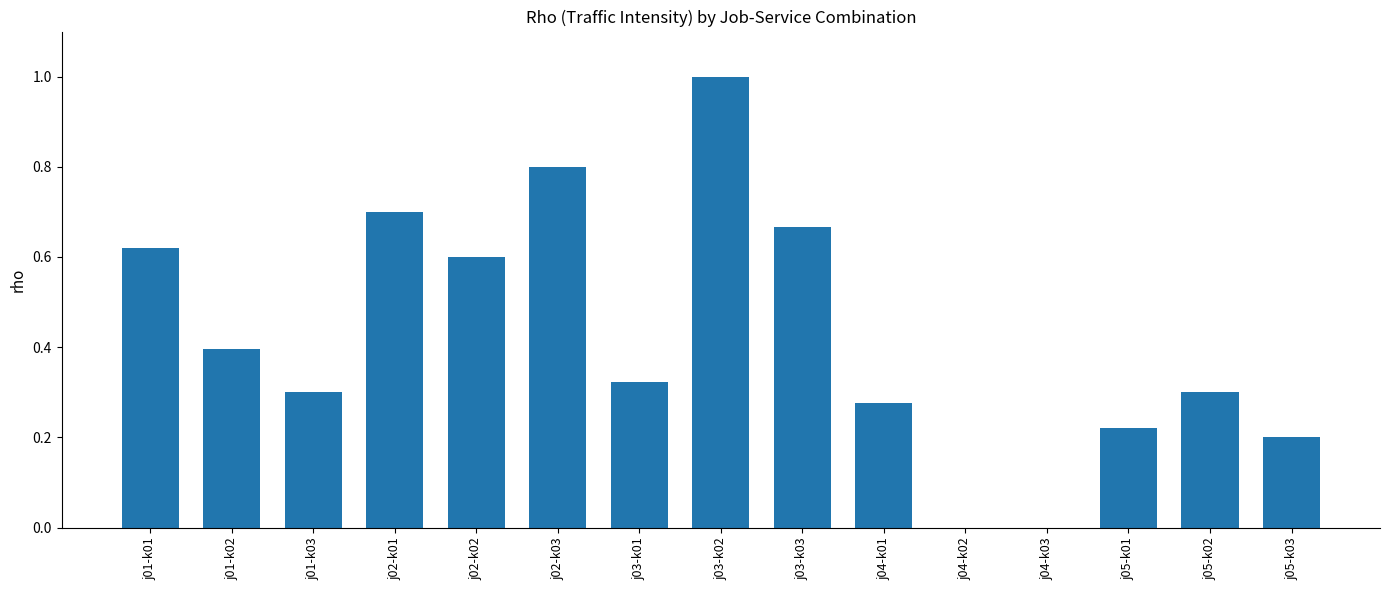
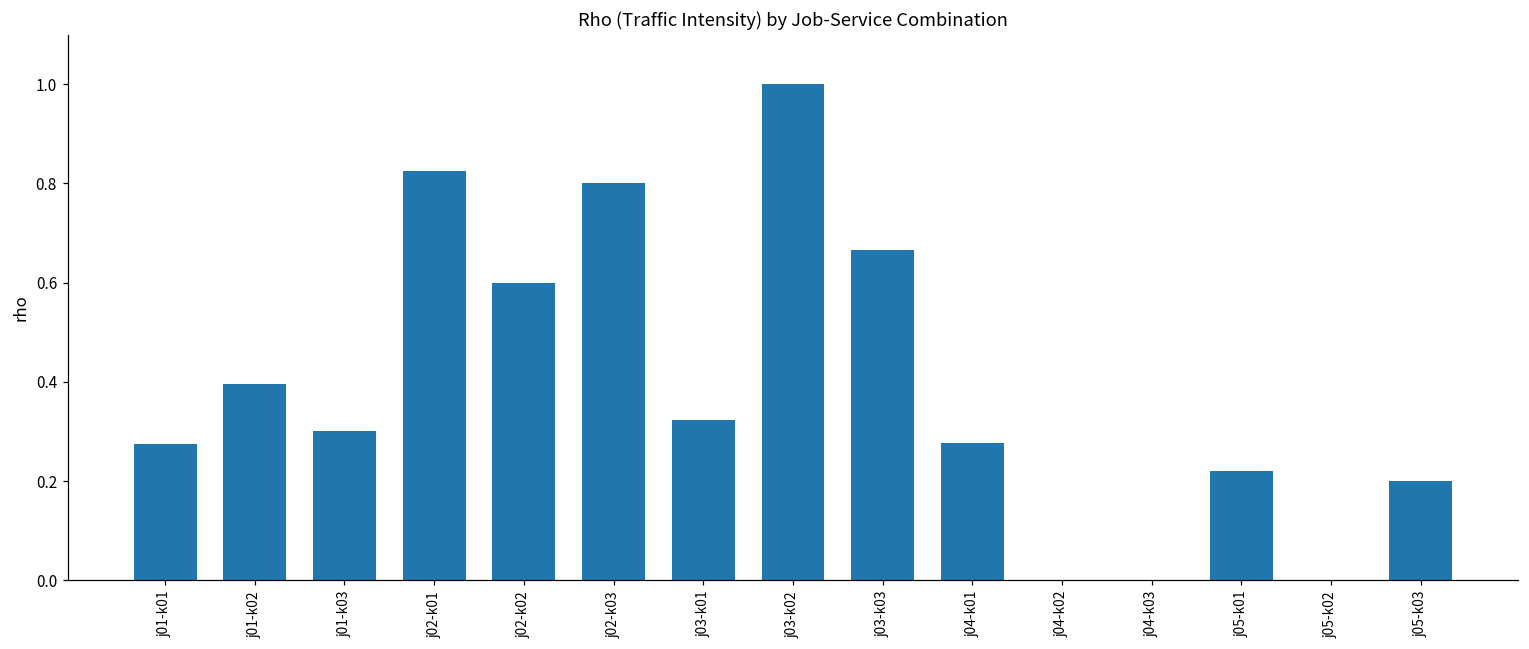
  {
-   "j01-k01": 0.62,
+   "j01-k01": 0.28,
    "j01-k02": 0.40,
    "j01-k03": 0.30,
-   "j02-k01": 0.70,
+   "j02-k01": 0.83,
    "j02-k02": 0.60,
    "j02-k03": 0.80,
    "j03-k01": 0.32,
    "j03-k02": 1.00,
    "j03-k03": 0.67,
    "j04-k01": 0.28,
    "j04-k02": 0.00,
    "j04-k03": 0.00,
    "j05-k01": 0.22,
-   "j05-k02": 0.3,
+   "j05-k02": 0.0,
    "j05-k03": 0.20
  }
